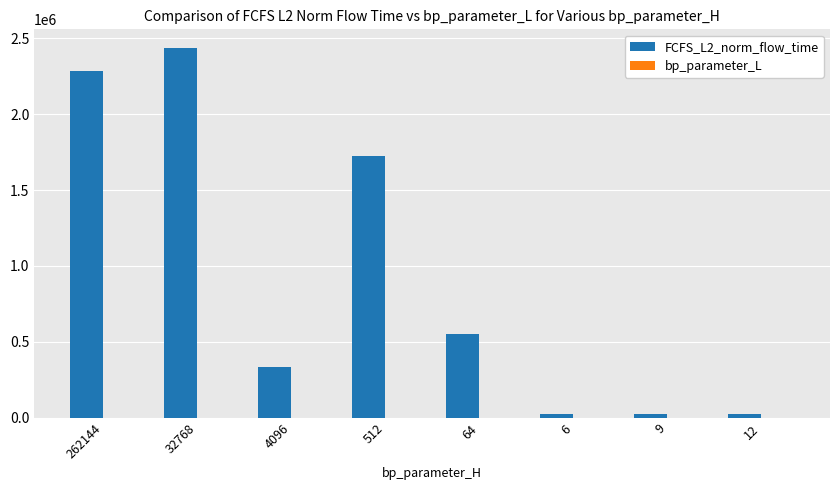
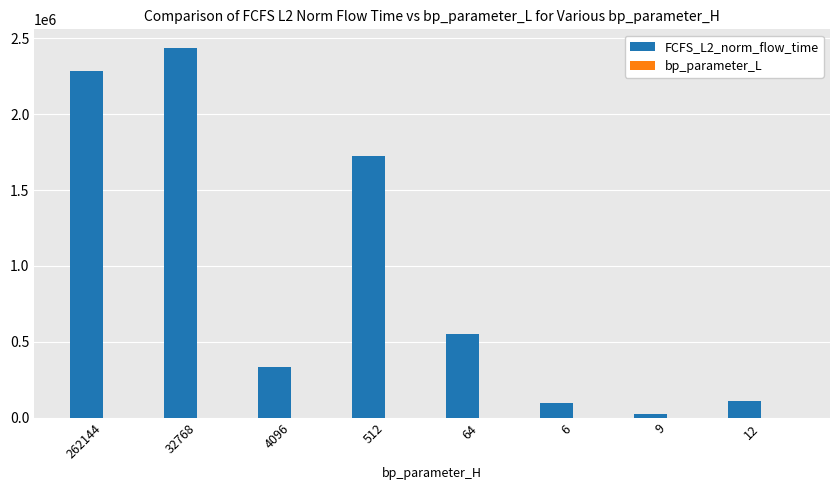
  {
    "FCFS_L2_norm_flow_time": {
      "262144": 2290000,
      "32768": 2440000,
      "4096": 330000,
      "512": 1730000,
      "64": 550000,
-     "6": 20000,
+     "6": 100000,
      "9": 20000,
-     "12": 30000
+     "12": 110000
    }
  }
